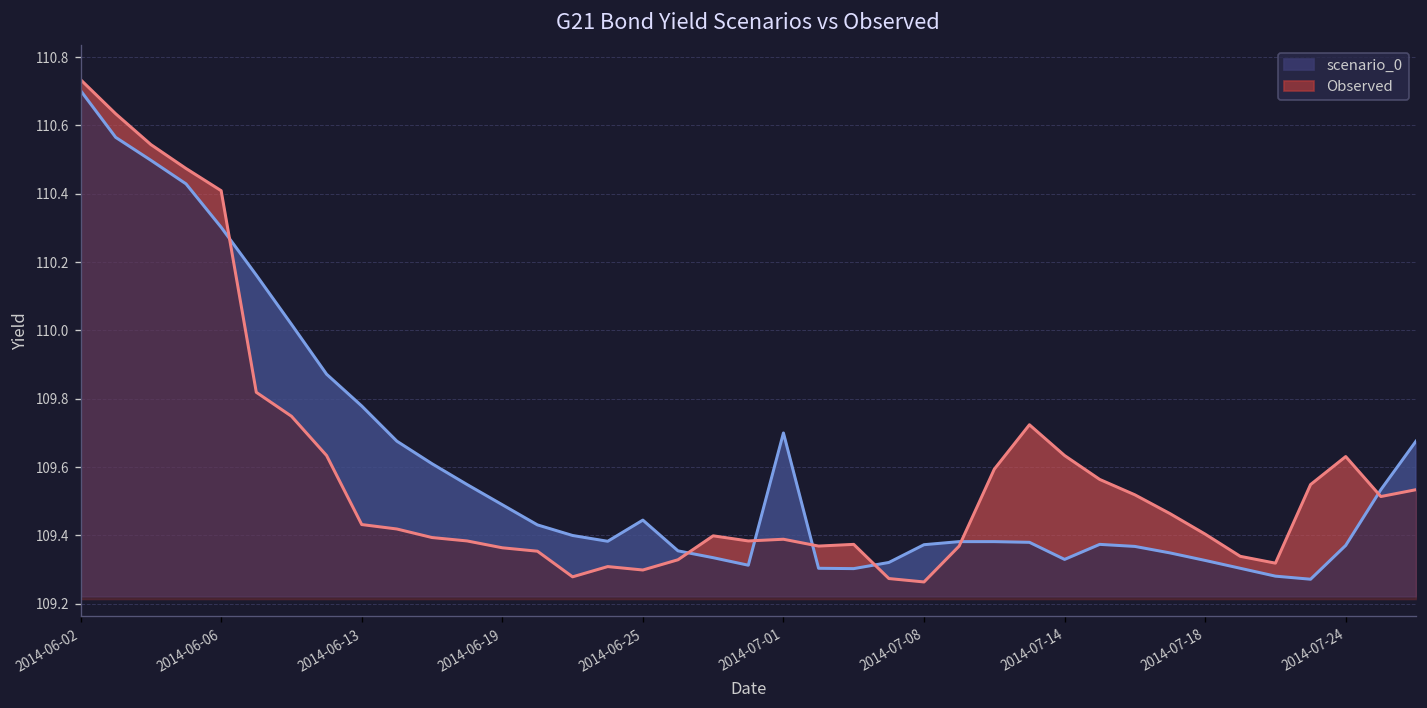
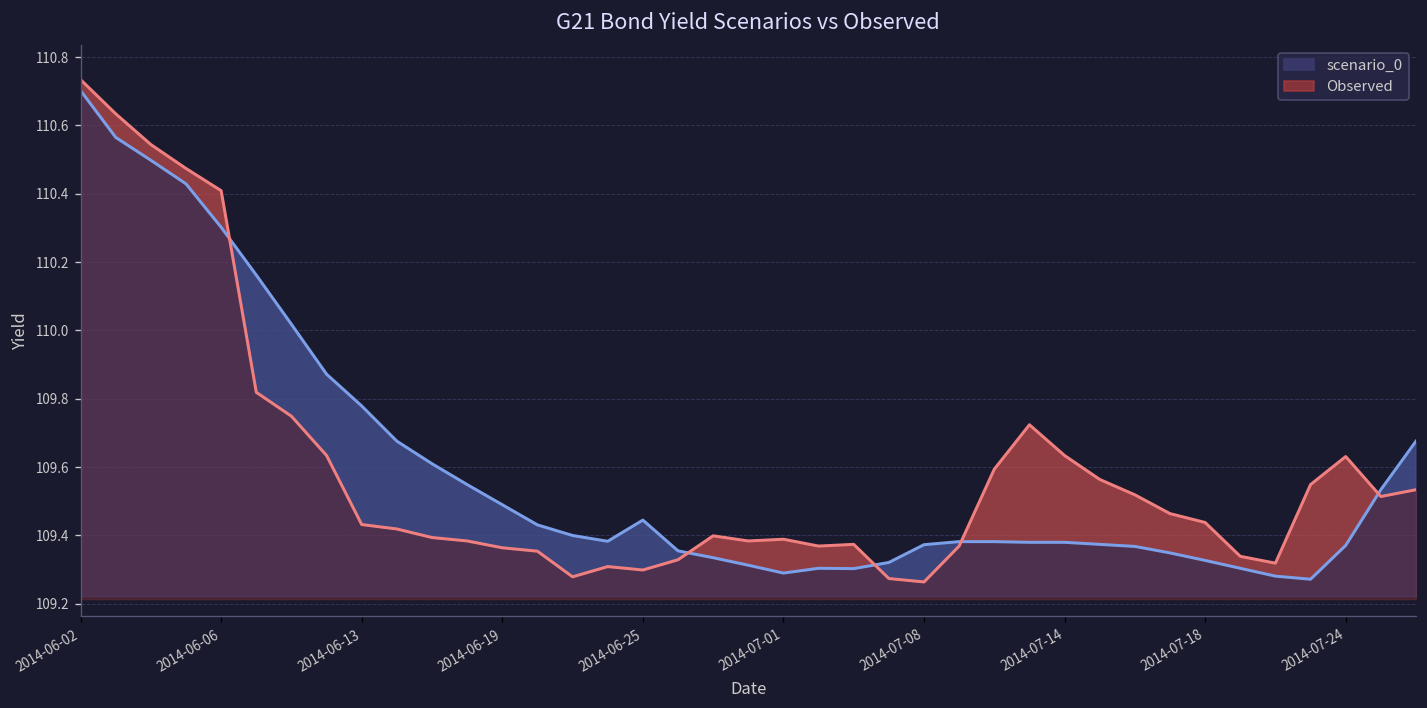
  {
    "scenario_0": {
      "2014-06-02": 110.70,
      "2014-06-06": 110.30,
      "2014-06-13": 109.78,
      "2014-06-19": 109.49,
      "2014-06-25": 109.45,
-     "2014-07-01": 109.70,
+     "2014-07-01": 109.29,
      "2014-07-08": 109.37,
-     "2014-07-14": 109.33,
+     "2014-07-14": 109.38,
      "2014-07-18": 109.33,
      "2014-07-24": 109.37
    },
    "Observed": {
      "2014-06-02": 110.73,
      "2014-06-06": 110.41,
      "2014-06-13": 109.43,
      "2014-06-19": 109.36,
      "2014-06-25": 109.30,
      "2014-07-01": 109.39,
      "2014-07-08": 109.26,
      "2014-07-14": 109.63,
-     "2014-07-18": 109.40,
+     "2014-07-18": 109.44,
      "2014-07-24": 109.63
    }
  }
